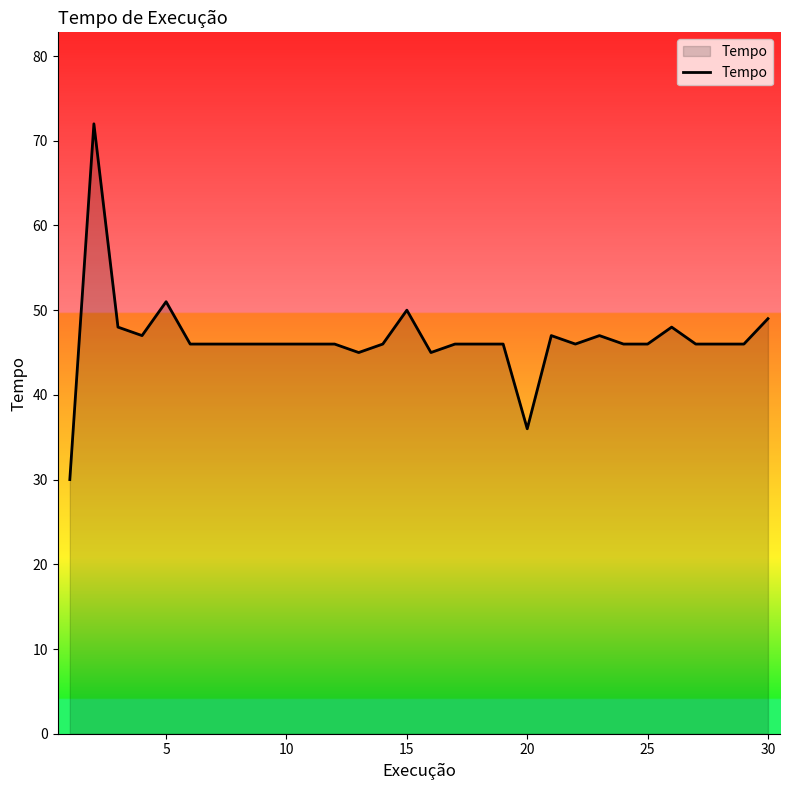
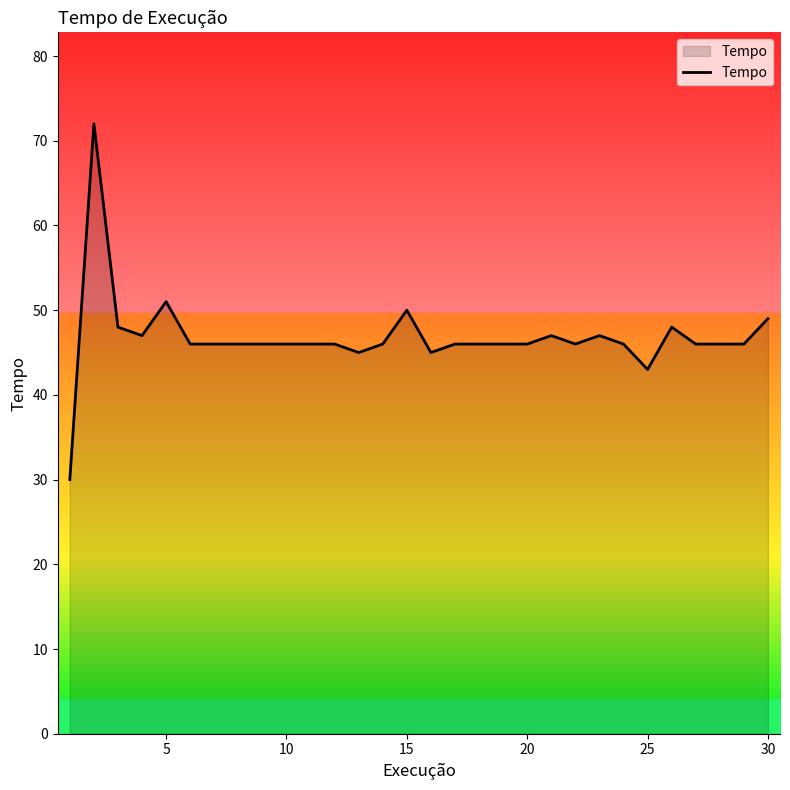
  {
    "5": 51,
    "10": 46,
    "15": 50,
-   "20": 36,
-   "25": 46,
+   "20": 46,
+   "25": 43,
    "30": 49
  }
